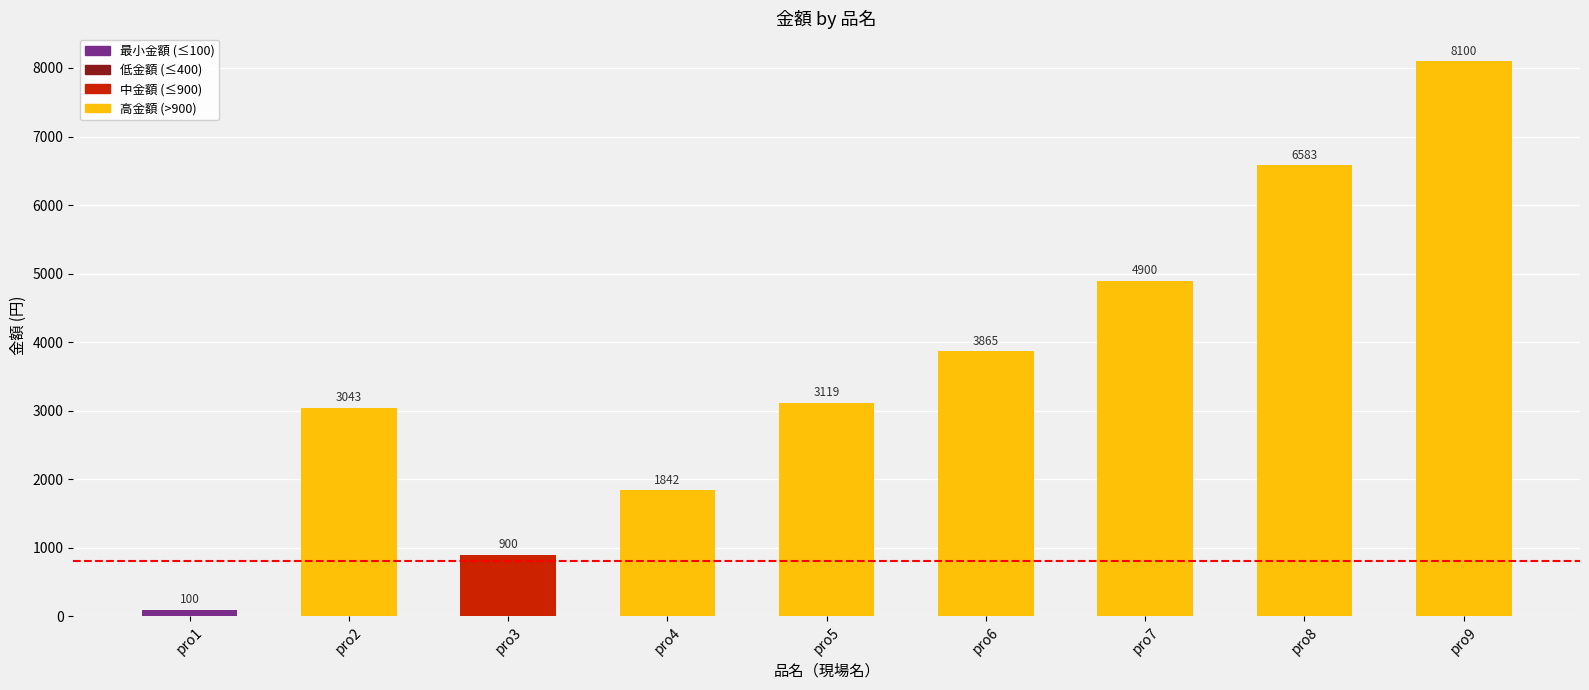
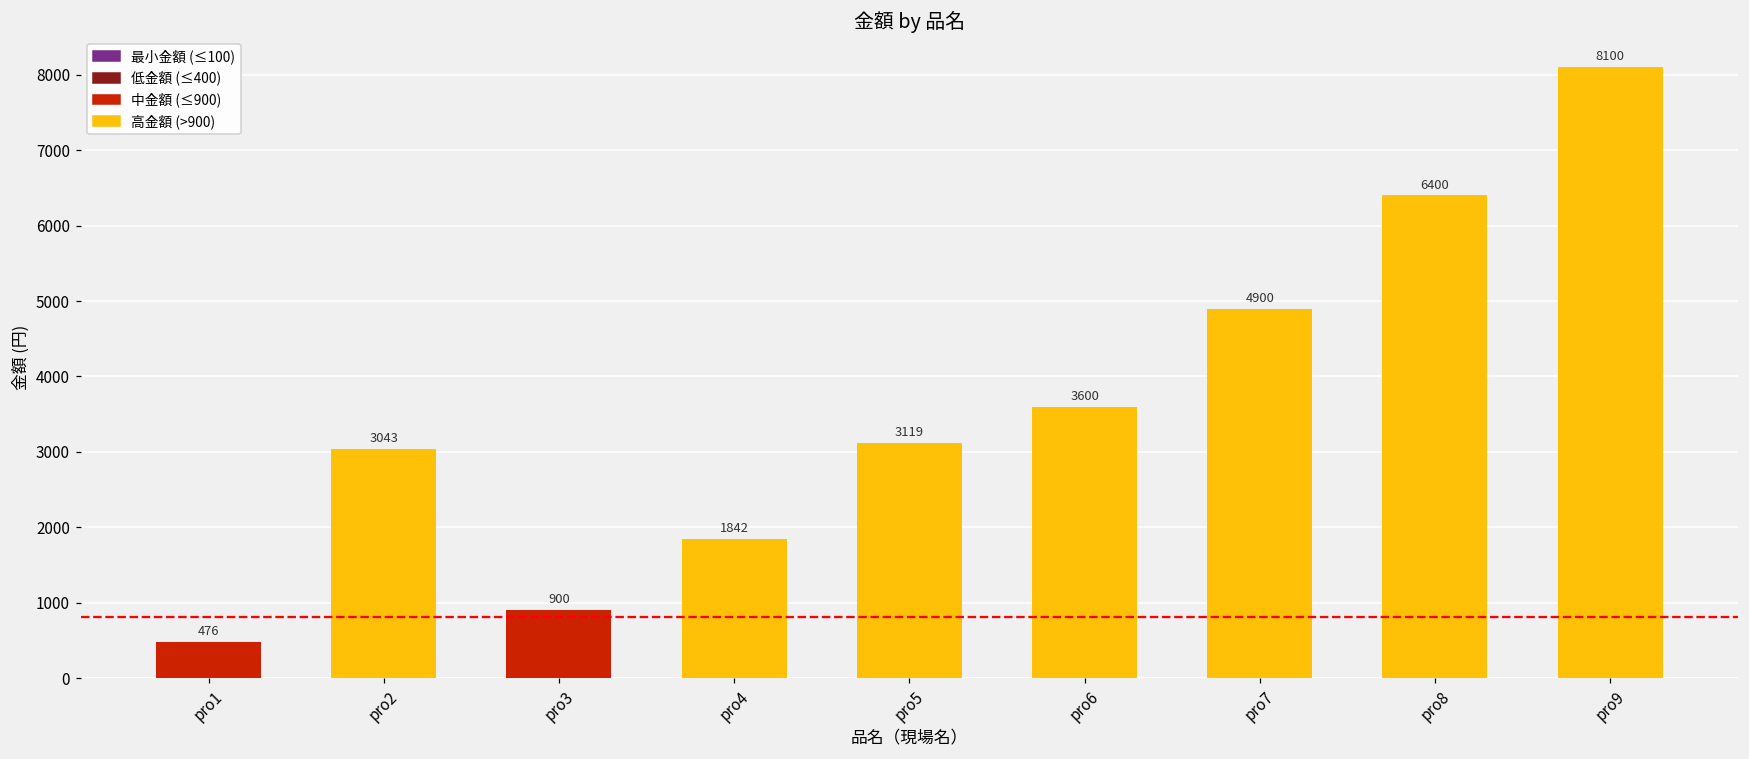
  {
-   "pro1": 100,
+   "pro1": 476,
    "pro2": 3043,
    "pro3": 900,
    "pro4": 1842,
    "pro5": 3119,
-   "pro6": 3865,
+   "pro6": 3600,
    "pro7": 4900,
-   "pro8": 6583,
+   "pro8": 6400,
    "pro9": 8100
  }
